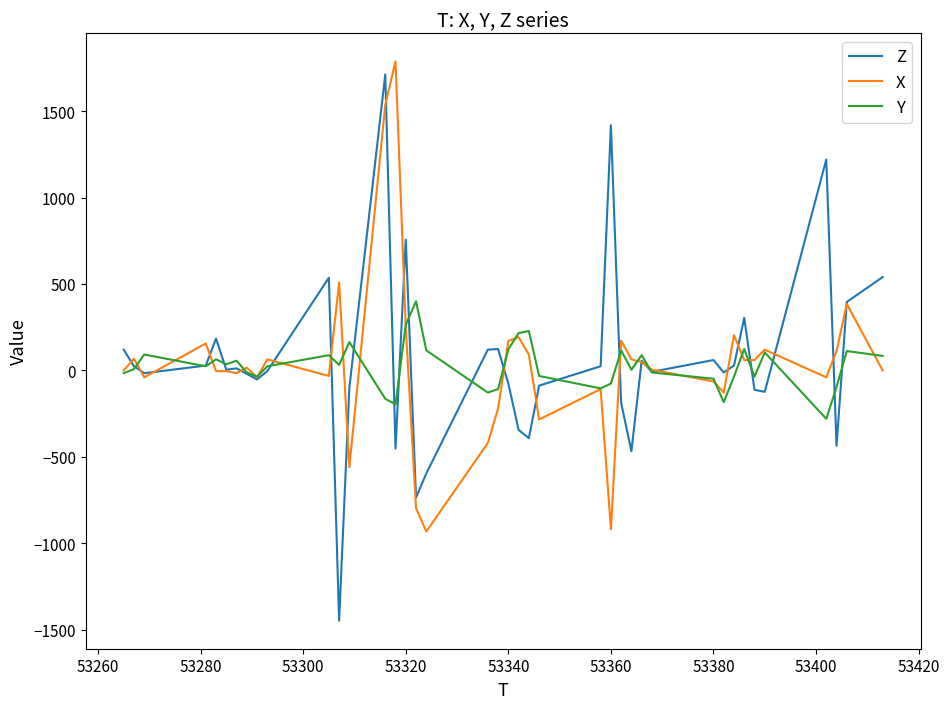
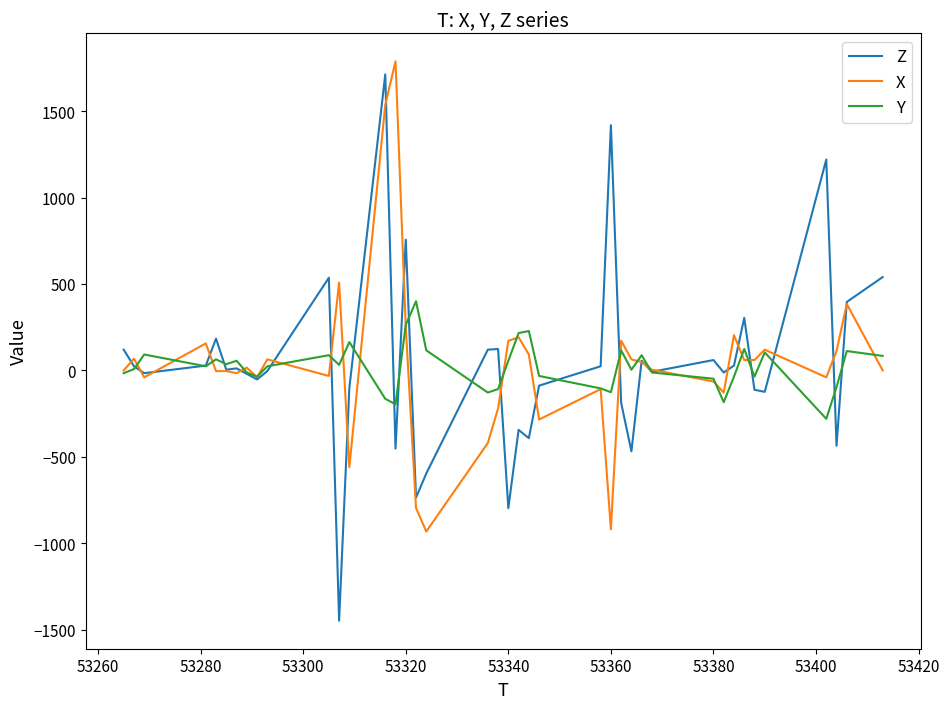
  {
    "Z": {
      "53320": 760,
-     "53340": -80,
+     "53340": -800,
      "53360": 1420,
      "53380": 60
    },
    "X": {
      "53320": 250,
      "53340": 170,
      "53360": -920,
      "53380": -60
    },
    "Y": {
      "53320": 260,
-     "53340": 120,
-     "53360": -80,
+     "53340": 60,
+     "53360": -130,
      "53380": -50
    }
  }
